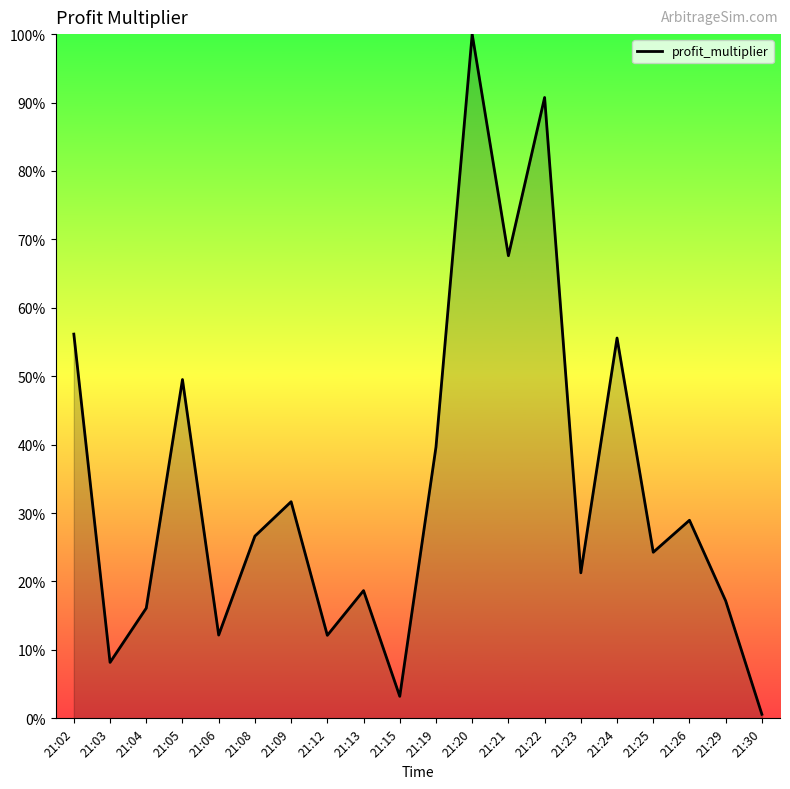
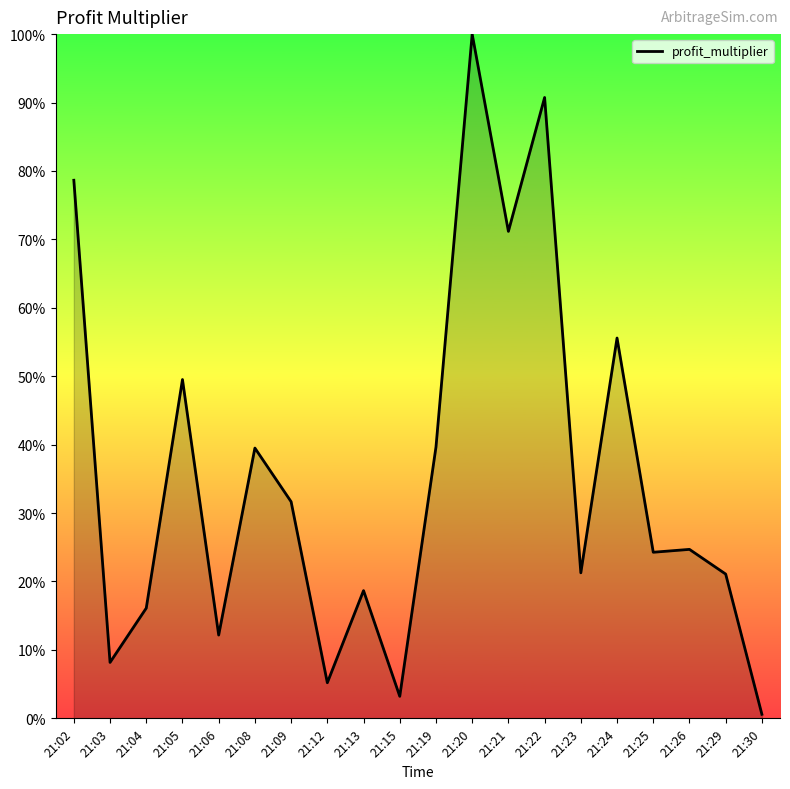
  {
-   "21:02": "56%",
+   "21:02": "79%",
    "21:03": "8%",
    "21:04": "16%",
    "21:05": "50%",
    "21:06": "12%",
-   "21:08": "27%",
+   "21:08": "40%",
    "21:09": "32%",
-   "21:12": "12%",
+   "21:12": "5%",
    "21:13": "19%",
    "21:15": "3%",
    "21:19": "40%",
    "21:20": "100%",
-   "21:21": "68%",
+   "21:21": "71%",
    "21:22": "91%",
    "21:23": "21%",
    "21:24": "56%",
    "21:25": "24%",
-   "21:26": "29%",
-   "21:29": "17%",
+   "21:26": "25%",
+   "21:29": "21%",
    "21:30": "1%"
  }
